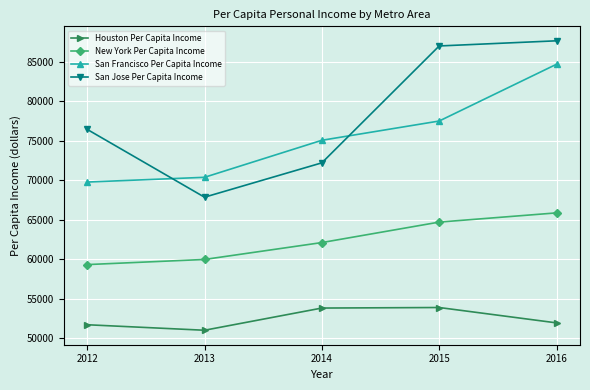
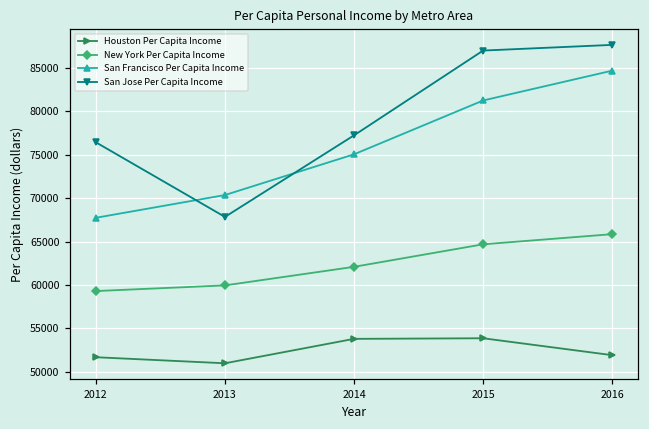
  {
    "San Francisco Per Capita Income": {
-     "2012": 70000,
+     "2012": 68000,
      "2013": 70000,
      "2014": 75000,
-     "2015": 77000,
+     "2015": 81000,
      "2016": 85000
    },
    "San Jose Per Capita Income": {
      "2012": 76000,
      "2013": 68000,
-     "2014": 72000,
+     "2014": 77000,
      "2015": 87000,
      "2016": 88000
    }
  }
